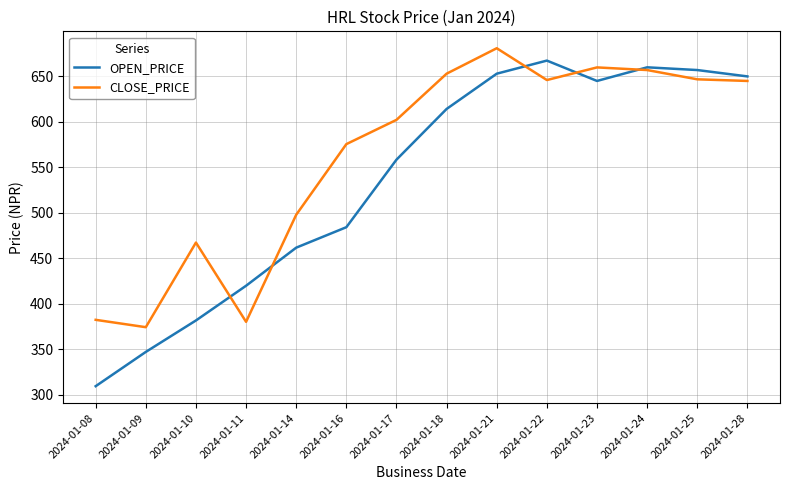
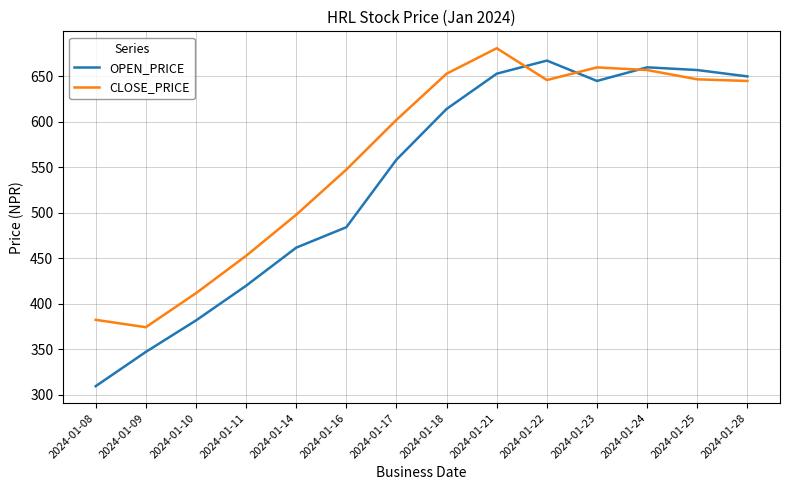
  {
    "OPEN_PRICE": {
      "2024-01-08": 310,
      "2024-01-09": 350,
      "2024-01-10": 380,
      "2024-01-11": 420,
      "2024-01-14": 460,
      "2024-01-16": 480,
      "2024-01-17": 560,
      "2024-01-18": 610,
      "2024-01-21": 650,
      "2024-01-22": 670,
      "2024-01-23": 650,
      "2024-01-24": 660,
      "2024-01-25": 660,
      "2024-01-28": 650
    },
    "CLOSE_PRICE": {
      "2024-01-08": 380,
      "2024-01-09": 370,
-     "2024-01-10": 470,
-     "2024-01-11": 380,
+     "2024-01-10": 410,
+     "2024-01-11": 450,
      "2024-01-14": 500,
-     "2024-01-16": 580,
+     "2024-01-16": 550,
      "2024-01-17": 600,
      "2024-01-18": 650,
      "2024-01-21": 680,
      "2024-01-22": 650,
      "2024-01-23": 660,
      "2024-01-24": 660,
      "2024-01-25": 650,
      "2024-01-28": 650
    }
  }
